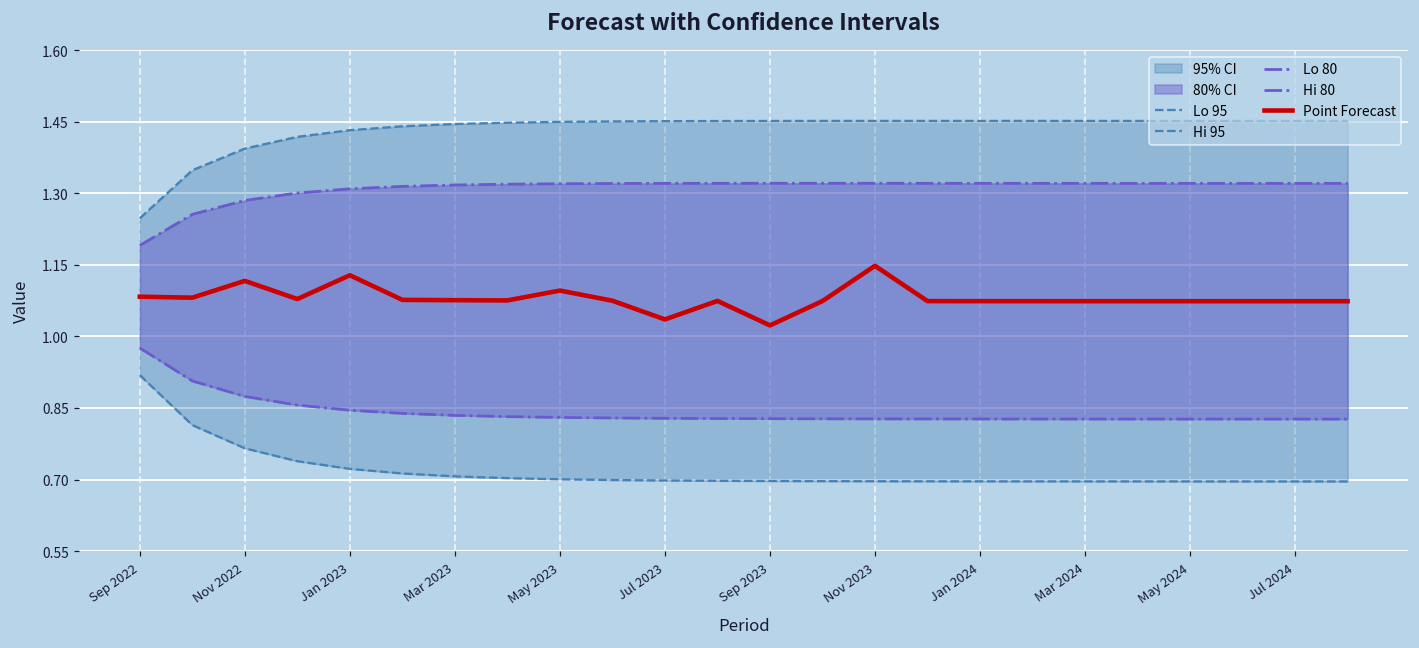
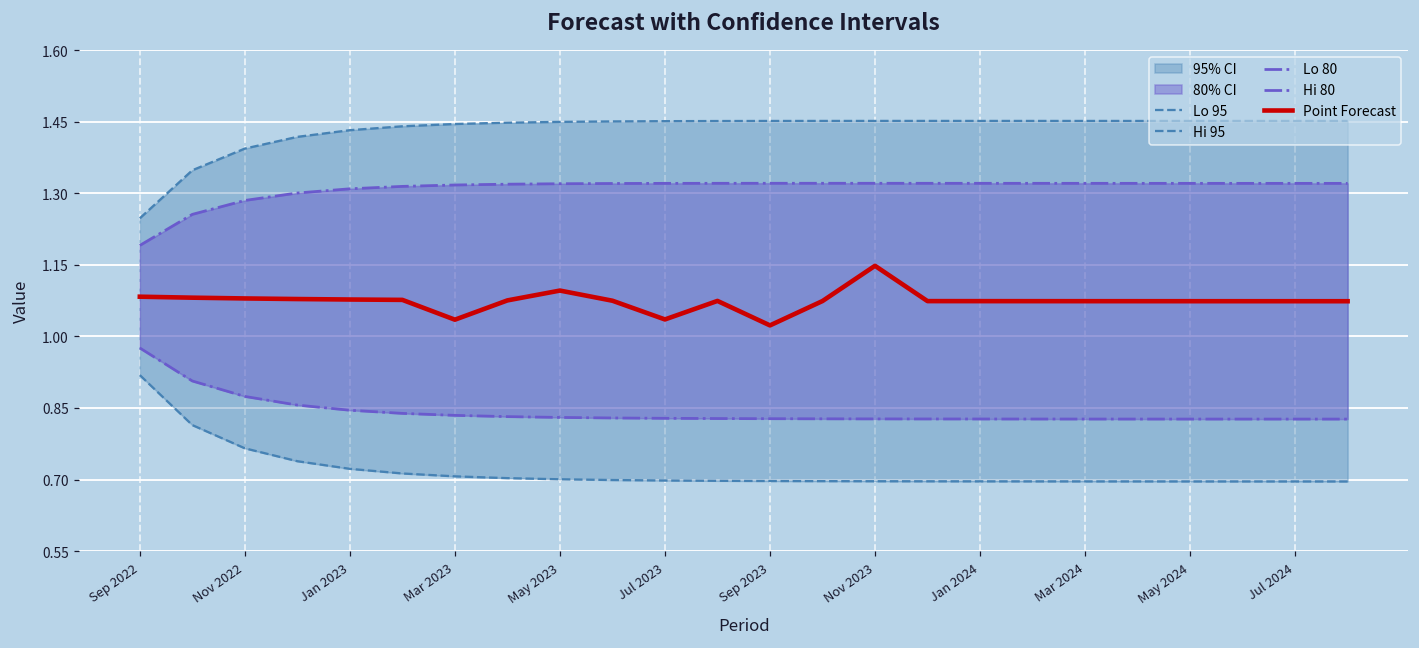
  {
    "Point Forecast": {
      "Sep 2022": 1.08,
-     "Nov 2022": 1.12,
-     "Jan 2023": 1.13,
-     "Mar 2023": 1.08,
+     "Nov 2022": 1.08,
+     "Jan 2023": 1.08,
+     "Mar 2023": 1.03,
      "May 2023": 1.10,
      "Jul 2023": 1.04,
      "Sep 2023": 1.02,
      "Nov 2023": 1.15,
      "Jan 2024": 1.07,
      "Mar 2024": 1.07,
      "May 2024": 1.07,
      "Jul 2024": 1.07
    }
  }
